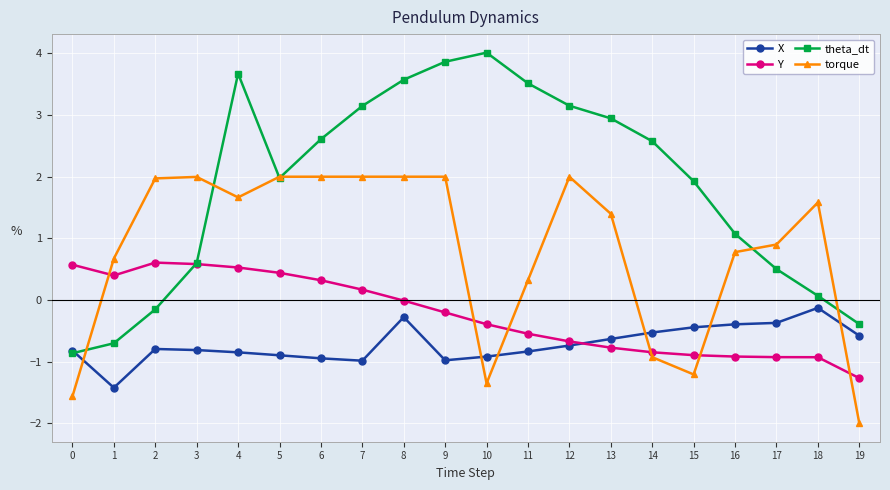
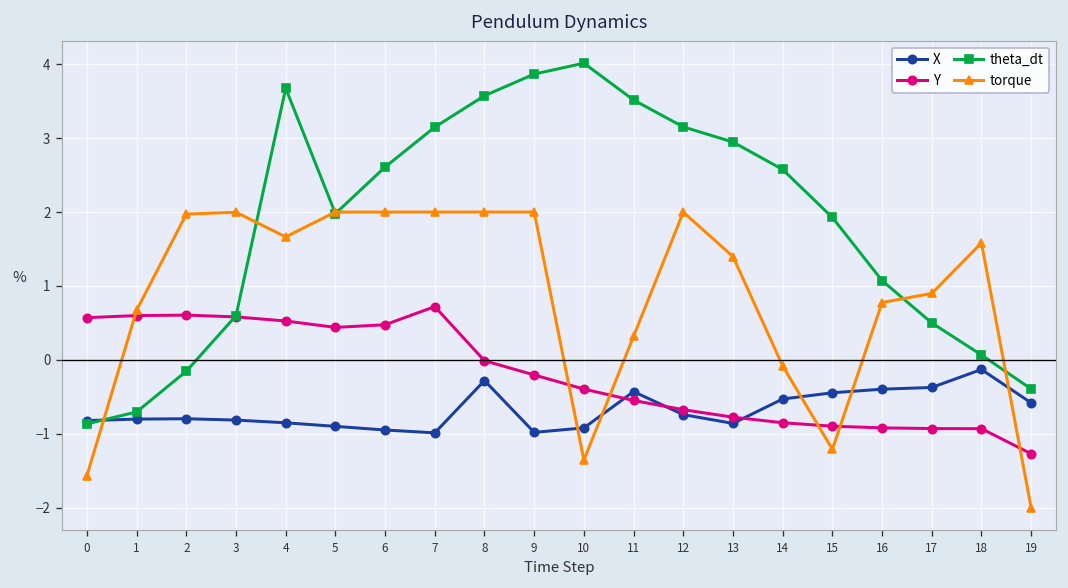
  {
    "X": {
      "0": -0.8,
-     "1": -1.4,
+     "1": -0.8,
      "2": -0.8,
      "3": -0.8,
      "4": -0.9,
      "5": -0.9,
      "6": -0.9,
      "7": -1.0,
      "8": -0.3,
      "9": -1.0,
      "10": -0.9,
-     "11": -0.8,
+     "11": -0.4,
      "12": -0.7,
-     "13": -0.6,
+     "13": -0.9,
      "14": -0.5,
      "15": -0.4,
      "16": -0.4,
      "17": -0.4,
      "18": -0.1,
      "19": -0.6
    },
    "Y": {
      "0": 0.6,
-     "1": 0.4,
+     "1": 0.6,
      "2": 0.6,
      "4": 0.5,
      "5": 0.4,
-     "6": 0.3,
-     "7": 0.2,
+     "6": 0.5,
+     "7": 0.7,
      "8": 0.0,
      "9": -0.2,
      "10": -0.4,
      "11": -0.5,
      "12": -0.7,
      "13": -0.8,
      "14": -0.8,
      "15": -0.9,
      "16": -0.9,
      "17": -0.9,
      "18": -0.9,
      "19": -1.3
    },
    "theta_dt": {
      "0": -0.9,
      "1": -0.7,
      "2": -0.2,
      "4": 3.7,
      "6": 2.6,
      "7": 3.1,
      "8": 3.6,
      "9": 3.9,
      "10": 4.0,
      "11": 3.5,
      "12": 3.2,
      "13": 2.9,
      "14": 2.6,
      "15": 1.9,
      "16": 1.1,
      "17": 0.5,
      "18": 0.1,
      "19": -0.4
    },
    "torque": {
      "0": -1.6,
      "1": 0.7,
      "2": 2.0,
      "3": 2.0,
      "4": 1.7,
      "6": 2.0,
      "7": 2.0,
      "8": 2.0,
      "9": 2.0,
      "10": -1.4,
      "11": 0.3,
      "12": 2.0,
      "13": 1.4,
-     "14": -0.9,
+     "14": -0.1,
      "15": -1.2,
      "16": 0.8,
      "17": 0.9,
      "18": 1.6,
      "19": -2.0
    }
  }
